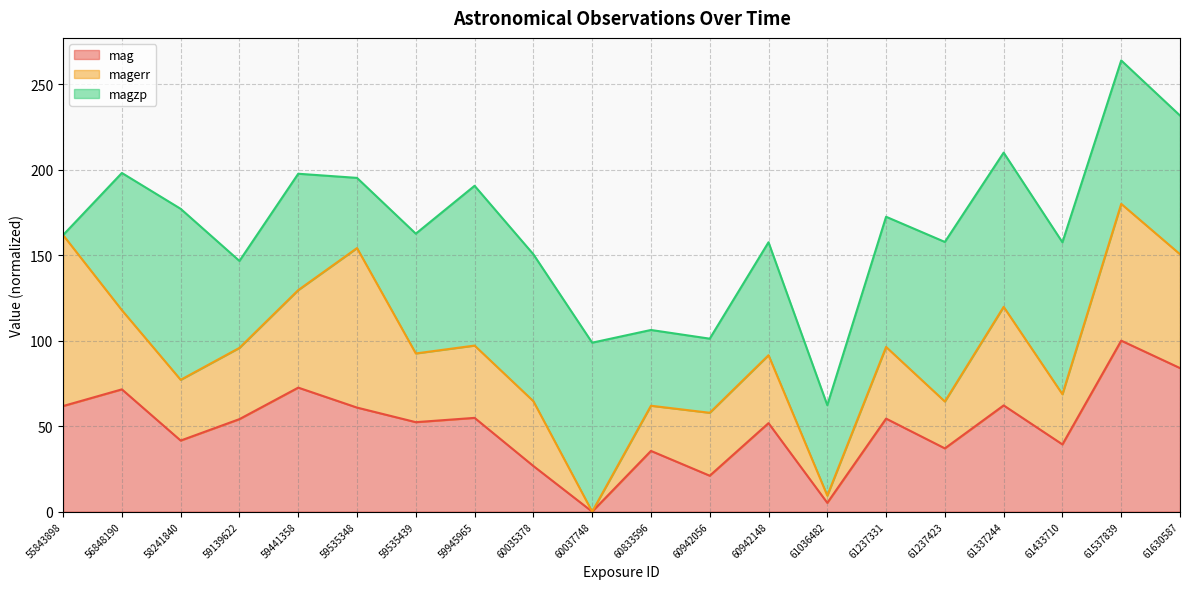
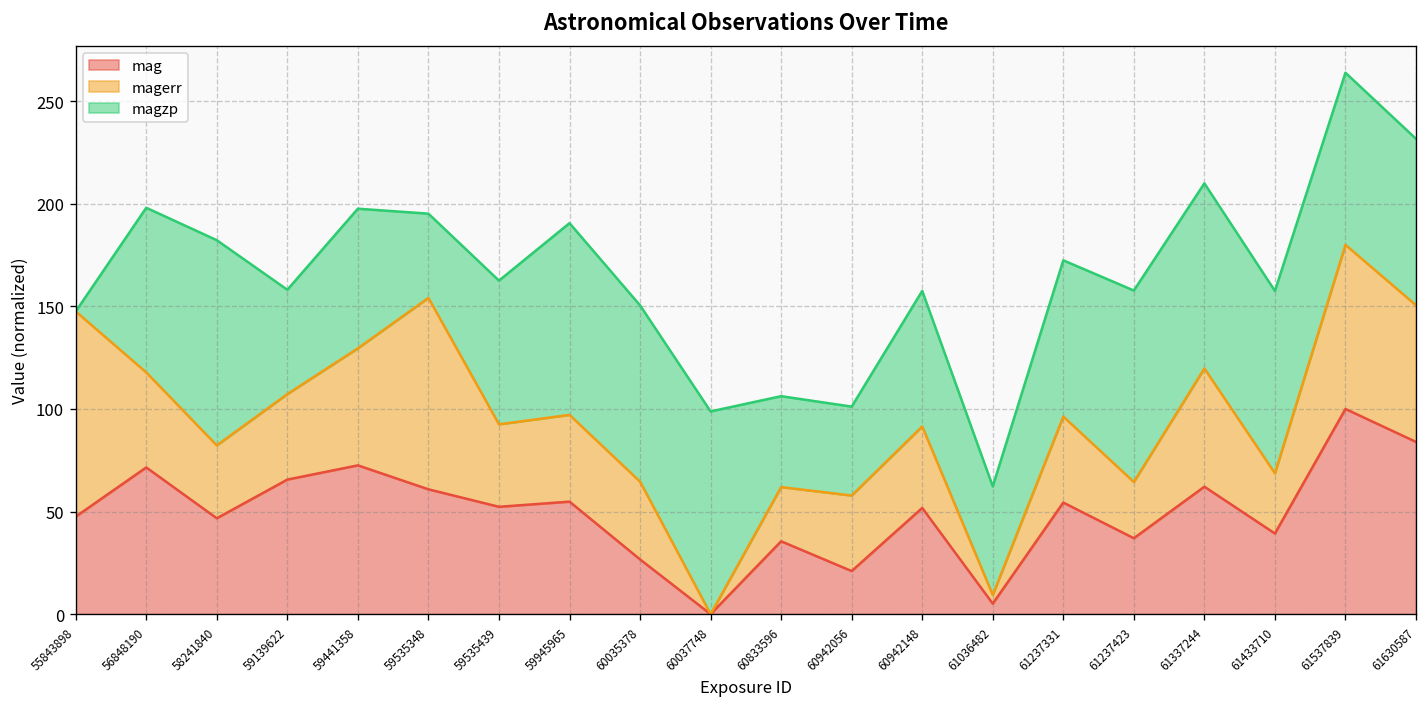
  {
    "mag": {
-     "55843898": 62,
+     "55843898": 48,
      "56848190": 72,
-     "58241840": 42,
-     "59139622": 54,
+     "58241840": 47,
+     "59139622": 66,
      "59441358": 73,
      "59535348": 61,
      "59535439": 52,
      "59945965": 55,
      "60035378": 27,
      "60833596": 36,
      "60942056": 21,
      "60942148": 52,
      "61036482": 5,
      "61237331": 54,
      "61237423": 37,
      "61337244": 62,
      "61433710": 39,
      "61537839": 100,
      "61630587": 84
    },
    "magerr": {
      "56848190": 46,
      "58241840": 36,
      "59139622": 42,
      "59441358": 57,
      "59535348": 93,
      "59535439": 40,
      "59945965": 42,
      "60035378": 38,
      "60833596": 26,
      "60942056": 37,
      "60942148": 40,
      "61036482": 4,
      "61237331": 42,
      "61237423": 27,
      "61337244": 58,
      "61433710": 29,
      "61537839": 80,
      "61630587": 67
    },
    "magzp": {
      "56848190": 80,
      "58241840": 100,
      "59139622": 51,
      "59441358": 68,
      "59535348": 41,
      "59535439": 70,
      "59945965": 93,
      "60035378": 86,
      "60037748": 99,
      "60833596": 44,
      "60942056": 43,
      "60942148": 66,
      "61036482": 53,
      "61237331": 76,
      "61237423": 93,
      "61337244": 90,
      "61433710": 89,
      "61537839": 84,
      "61630587": 81
    }
  }
